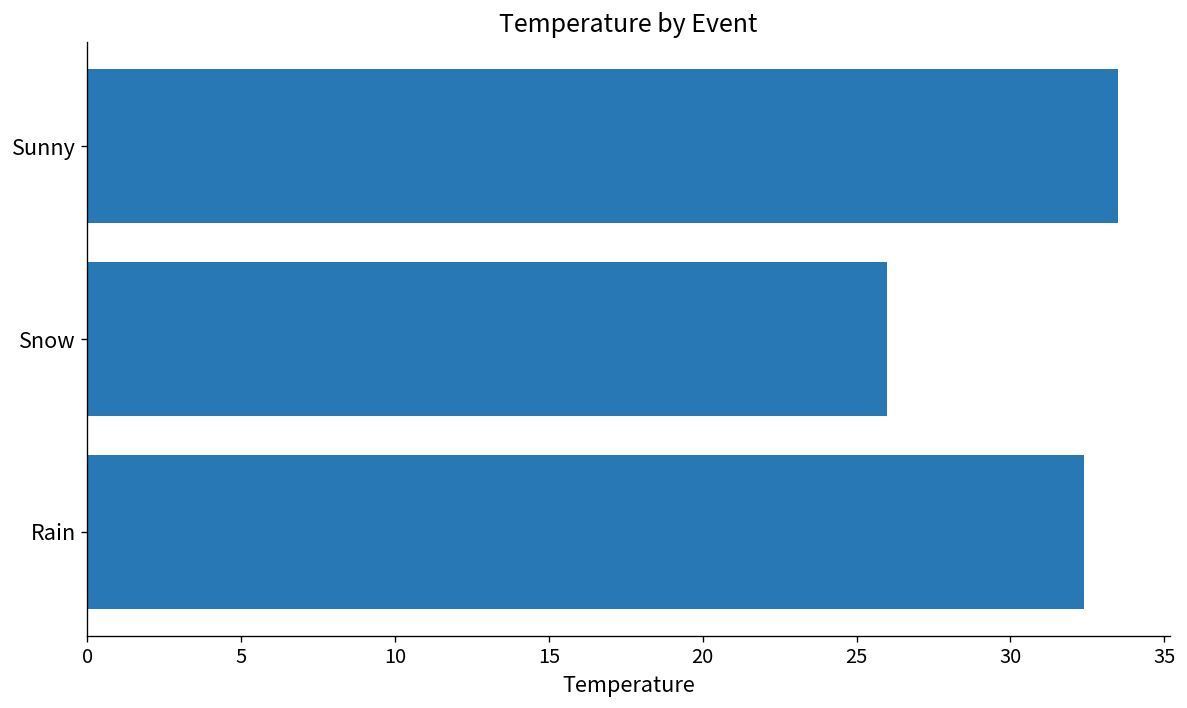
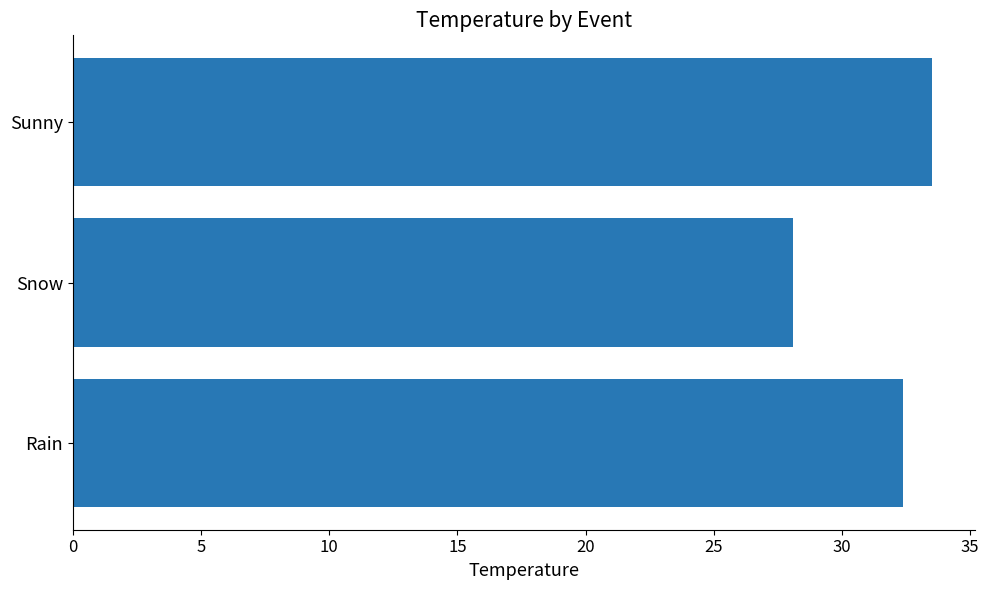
  {
    "Sunny": 33.5,
-   "Snow": 26.0,
+   "Snow": 28.1,
    "Rain": 32.4
  }
